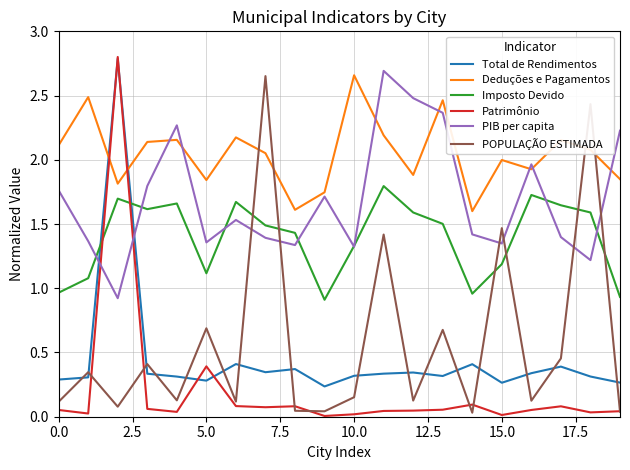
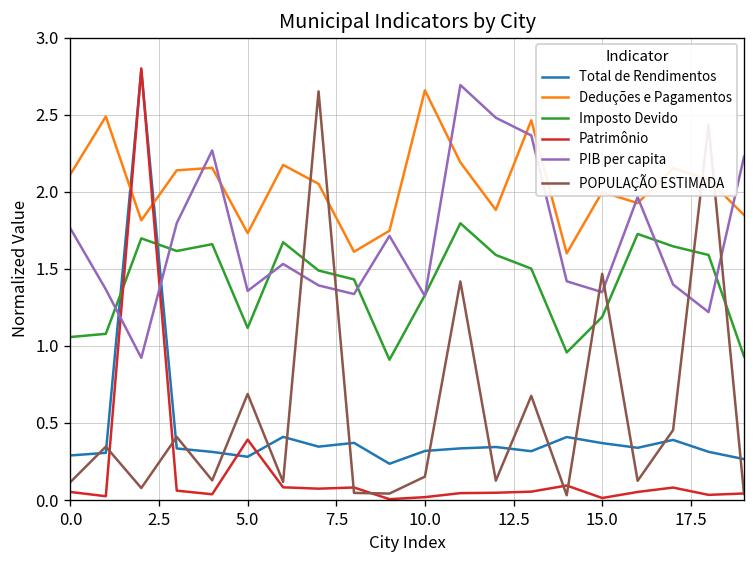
  {
    "Total de Rendimentos": {
      "0.0": 0.29,
      "5.0": 0.28,
      "10.0": 0.32,
-     "15.0": 0.26
+     "15.0": 0.37
    },
    "Deduções e Pagamentos": {
      "0.0": 2.11,
-     "5.0": 1.84,
+     "5.0": 1.73,
      "10.0": 2.66,
      "15.0": 2.00
    },
    "Imposto Devido": {
-     "0.0": 0.97,
+     "0.0": 1.06,
      "5.0": 1.12,
      "15.0": 1.19
    },
    "Patrimônio": {
      "0.0": 0.05,
      "5.0": 0.39,
      "10.0": 0.02,
      "15.0": 0.01
    },
    "PIB per capita": {
      "0.0": 1.76,
      "5.0": 1.36,
      "15.0": 1.35
    },
    "POPULAÇÃO ESTIMADA": {
      "0.0": 0.12,
      "5.0": 0.69,
      "10.0": 0.15,
      "15.0": 1.47
    }
  }
